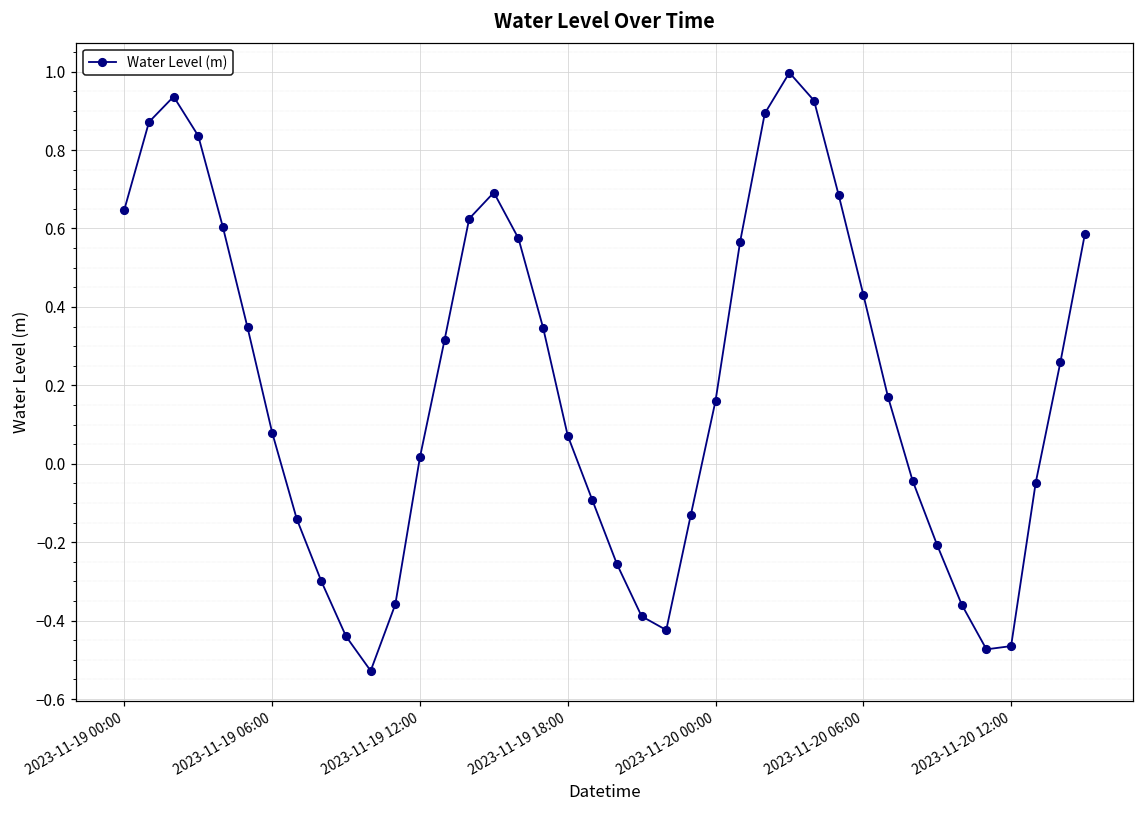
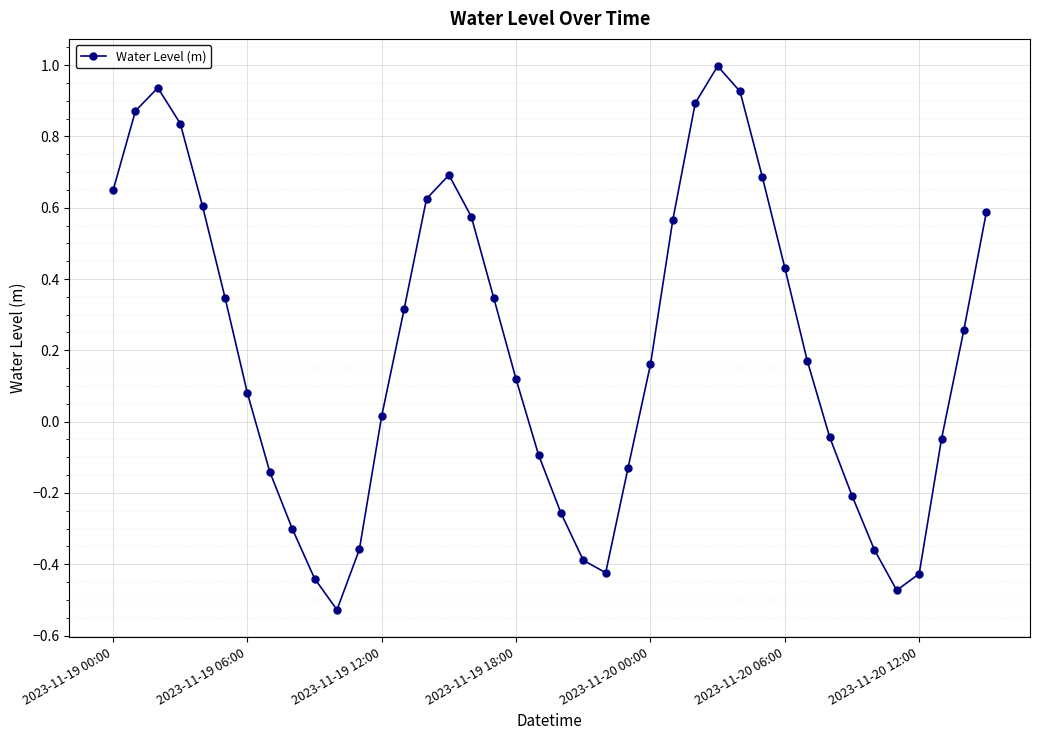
  {
    "2023-11-19 00:00": 0.65,
    "2023-11-19 06:00": 0.08,
    "2023-11-19 12:00": 0.02,
-   "2023-11-19 18:00": 0.07,
+   "2023-11-19 18:00": 0.12,
    "2023-11-20 00:00": 0.16,
    "2023-11-20 06:00": 0.43,
-   "2023-11-20 12:00": -0.46
+   "2023-11-20 12:00": -0.43
  }
